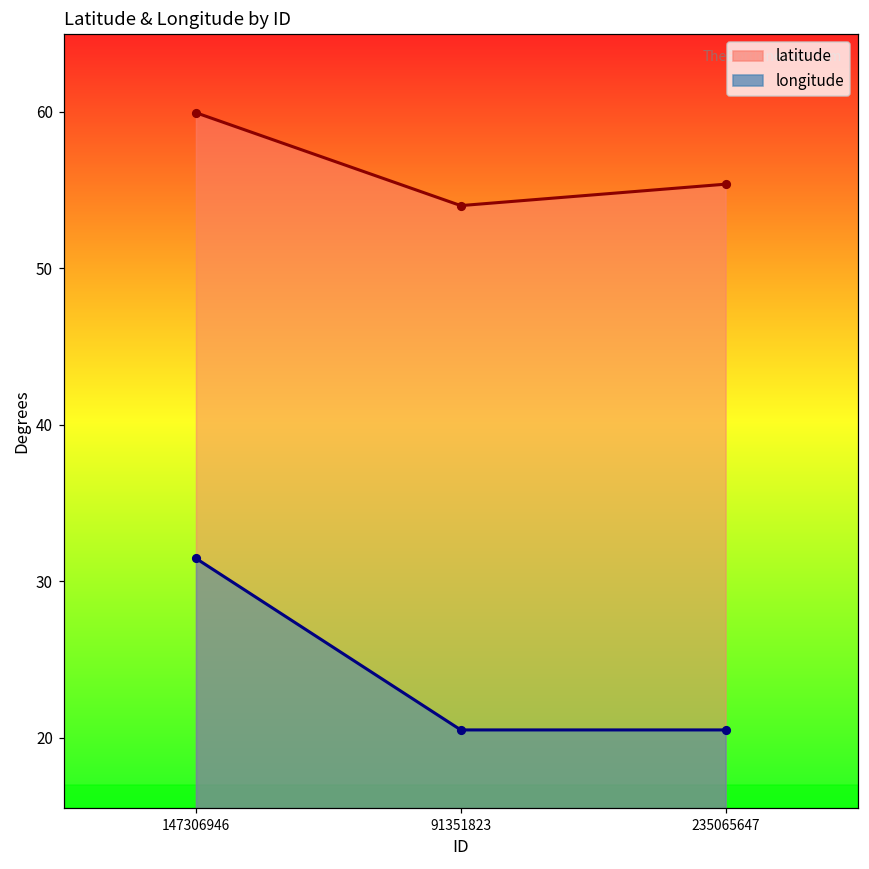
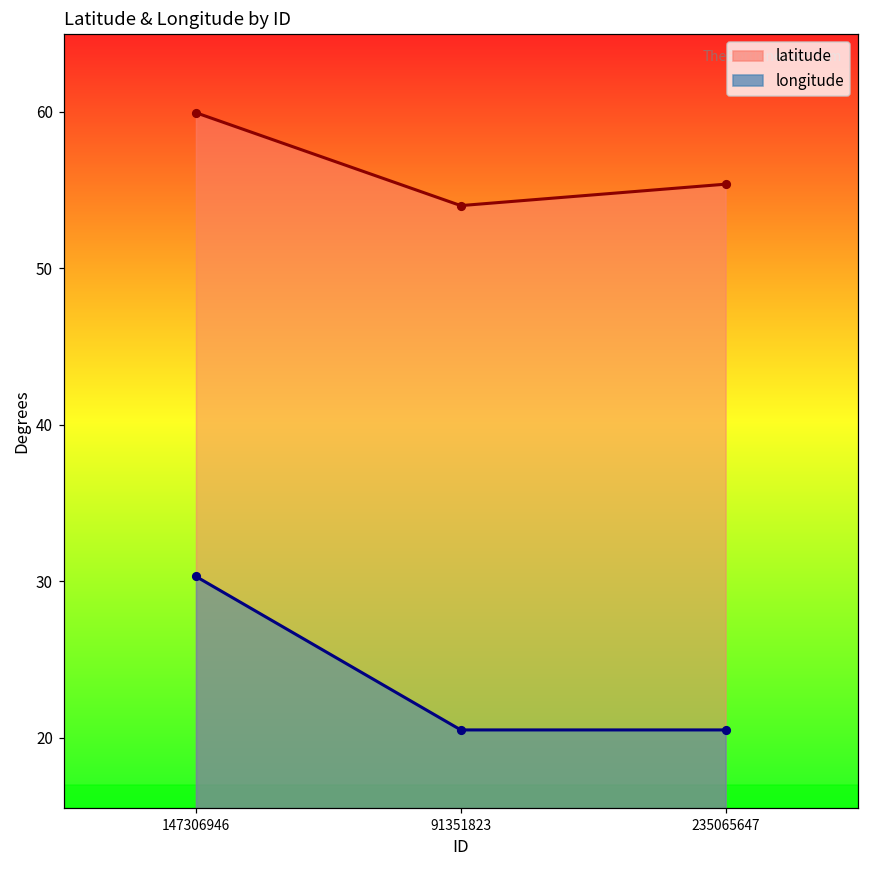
  {
    "latitude": {
      "147306946": 59.9,
      "91351823": 54.0,
      "235065647": 55.4
    },
    "longitude": {
-     "147306946": 31.5,
+     "147306946": 30.3,
      "91351823": 20.5,
      "235065647": 20.5
    }
  }
